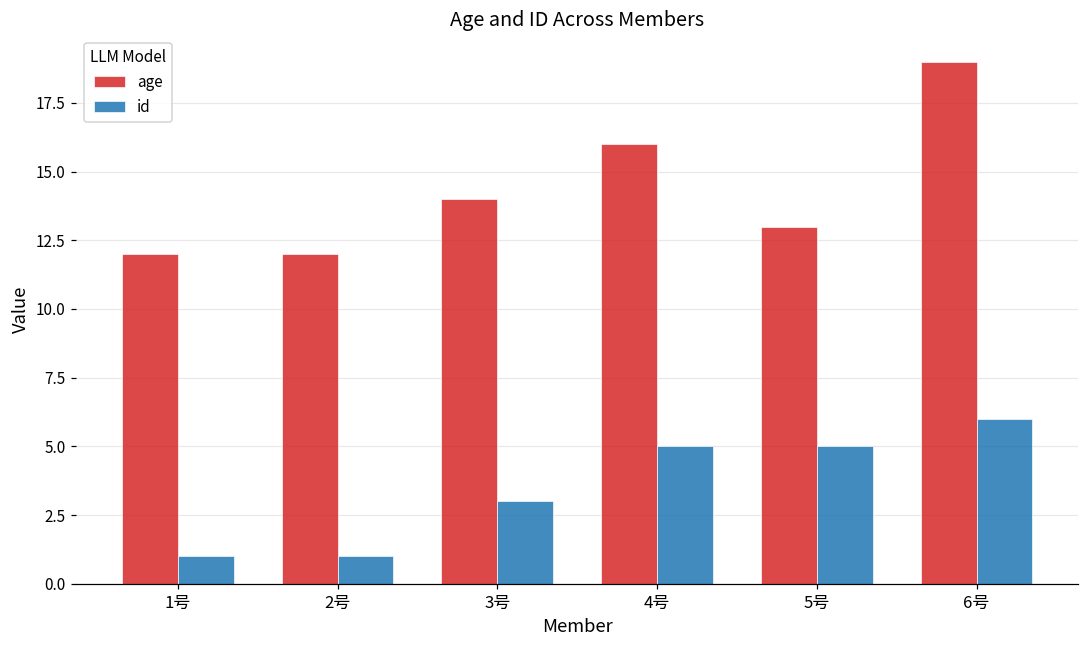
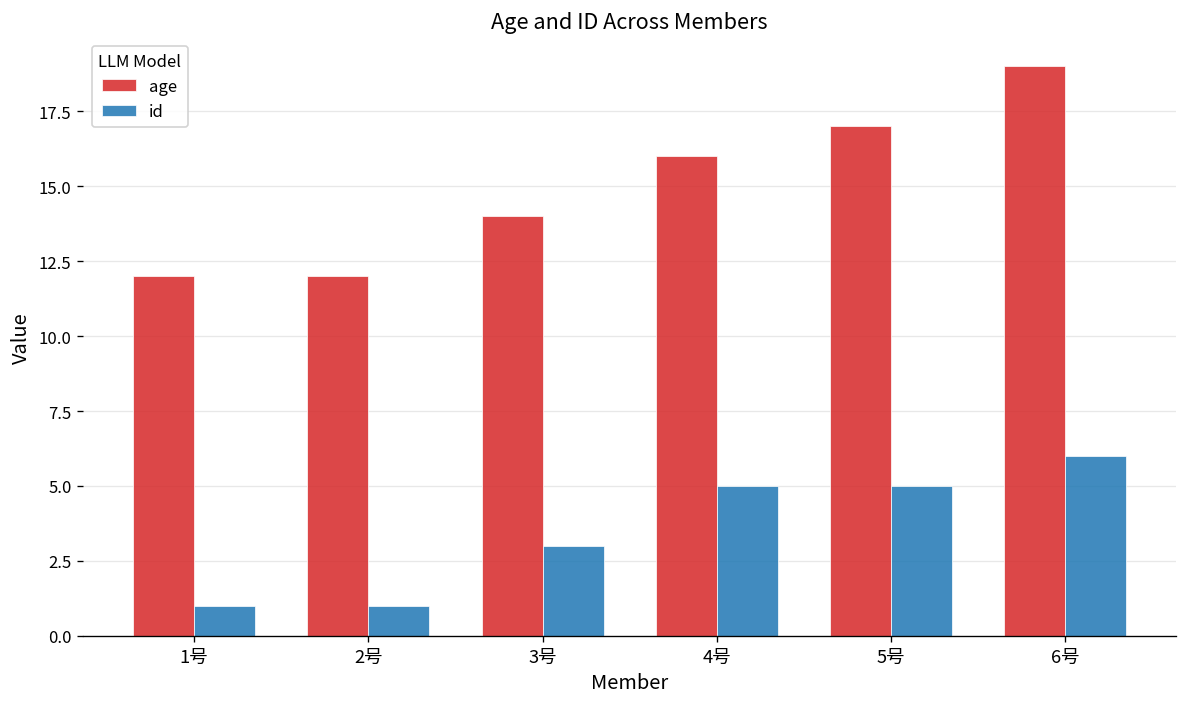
  {
    "age": {
      "1号": 12,
      "2号": 12,
      "3号": 14,
      "4号": 16,
-     "5号": 13,
+     "5号": 17,
      "6号": 19
    },
    "id": {
      "1号": 1,
      "2号": 1,
      "3号": 3,
      "4号": 5,
      "5号": 5,
      "6号": 6
    }
  }
